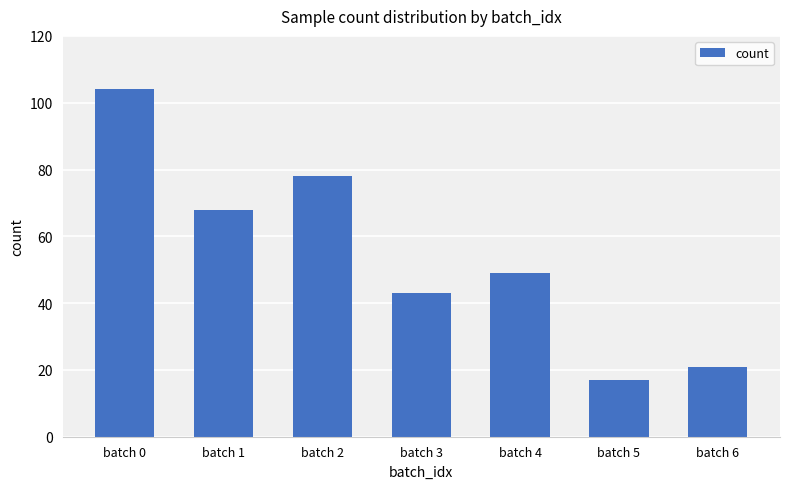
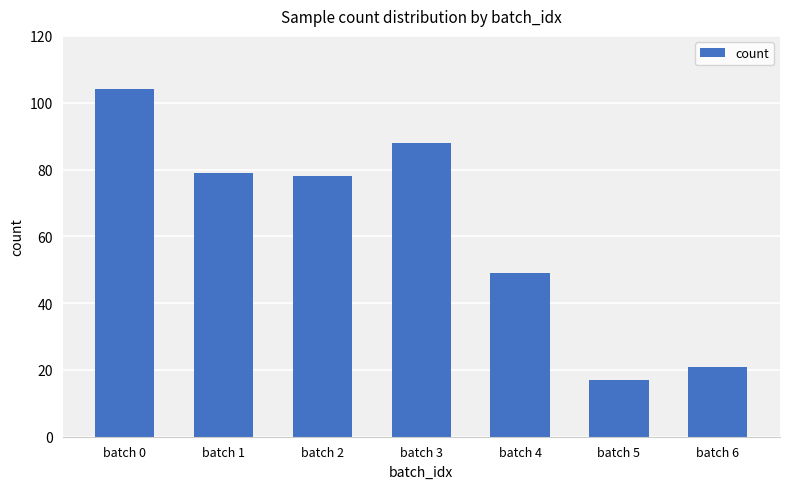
  {
    "batch 0": 104,
-   "batch 1": 68,
+   "batch 1": 79,
    "batch 2": 78,
-   "batch 3": 43,
+   "batch 3": 88,
    "batch 4": 49,
    "batch 5": 17,
    "batch 6": 21
  }
